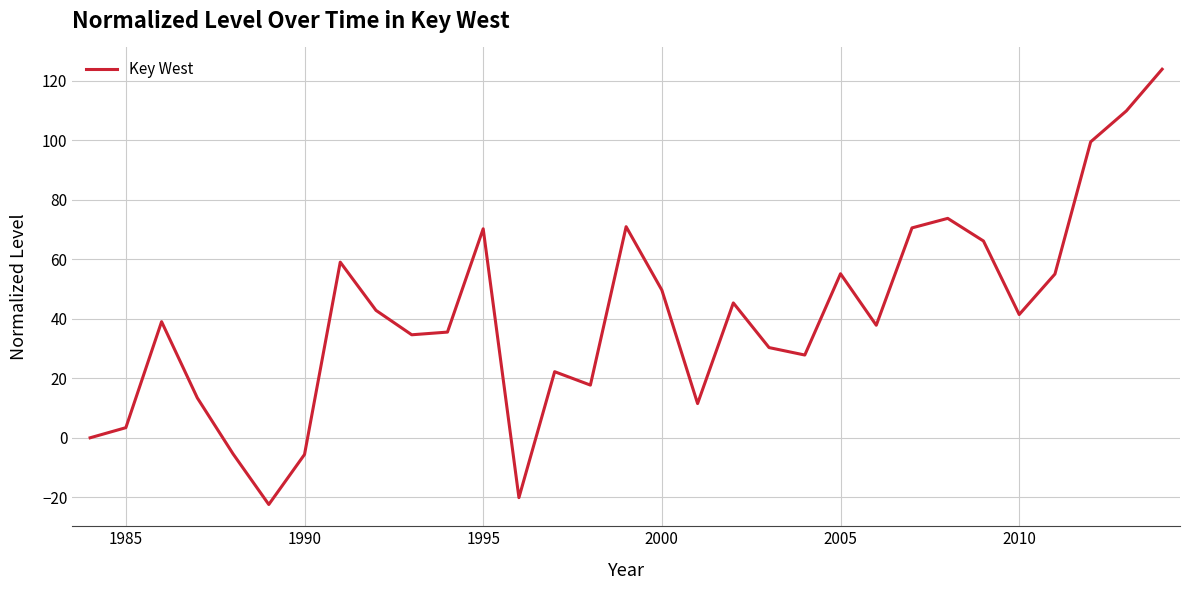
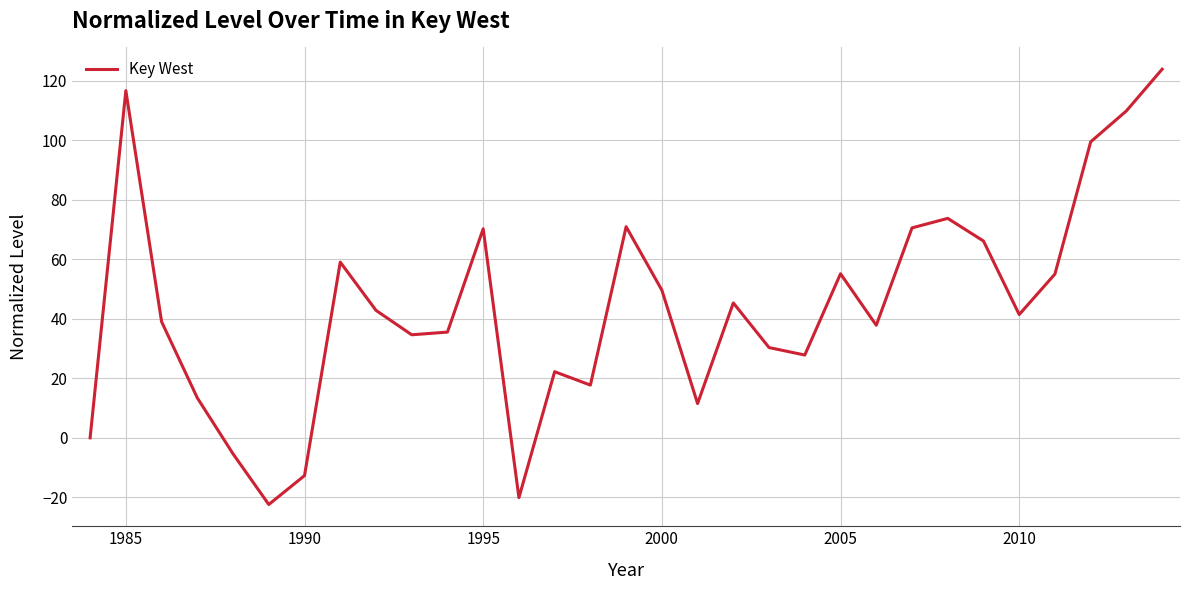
  {
-   "1985": 3,
-   "1990": -6,
+   "1985": 117,
+   "1990": -13,
    "1995": 70,
    "2000": 50,
    "2005": 55,
    "2010": 41
  }
